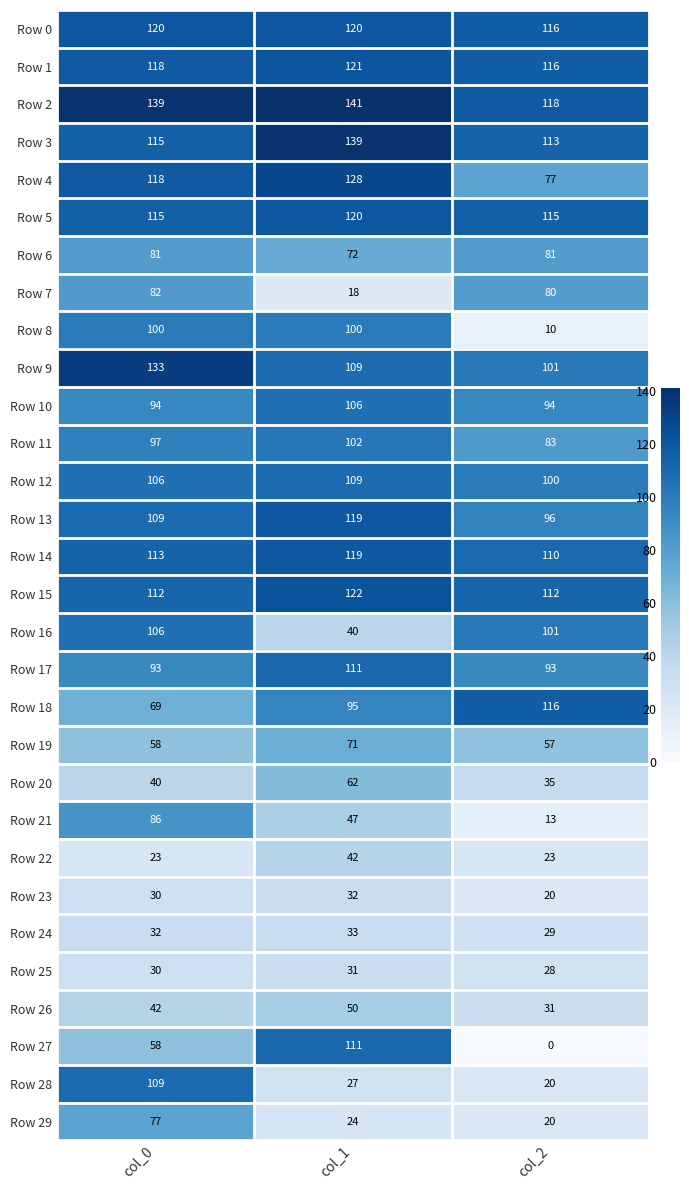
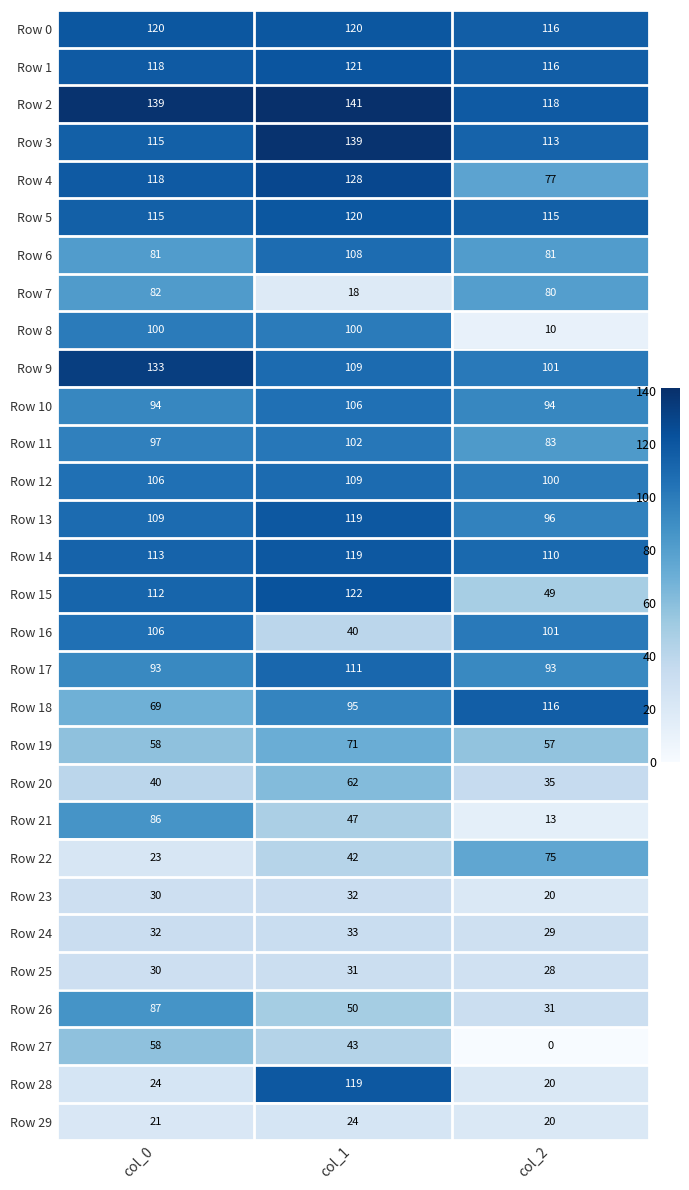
  {
    "Row 0": {
      "col_0": 120,
      "col_1": 120,
      "col_2": 116
    },
    "Row 1": {
      "col_0": 118,
      "col_1": 121,
      "col_2": 116
    },
    "Row 2": {
      "col_0": 139,
      "col_1": 141,
      "col_2": 118
    },
    "Row 3": {
      "col_0": 115,
      "col_1": 139,
      "col_2": 113
    },
    "Row 4": {
      "col_0": 118,
      "col_1": 128,
      "col_2": 77
    },
    "Row 5": {
      "col_0": 115,
      "col_1": 120,
      "col_2": 115
    },
    "Row 6": {
      "col_0": 81,
-     "col_1": 72,
+     "col_1": 108,
      "col_2": 81
    },
    "Row 7": {
      "col_0": 82,
      "col_1": 18,
      "col_2": 80
    },
    "Row 8": {
      "col_0": 100,
      "col_1": 100,
      "col_2": 10
    },
    "Row 9": {
      "col_0": 133,
      "col_1": 109,
      "col_2": 101
    },
    "Row 10": {
      "col_0": 94,
      "col_1": 106,
      "col_2": 94
    },
    "Row 11": {
      "col_0": 97,
      "col_1": 102,
      "col_2": 83
    },
    "Row 12": {
      "col_0": 106,
      "col_1": 109,
      "col_2": 100
    },
    "Row 13": {
      "col_0": 109,
      "col_1": 119,
      "col_2": 96
    },
    "Row 14": {
      "col_0": 113,
      "col_1": 119,
      "col_2": 110
    },
    "Row 15": {
      "col_0": 112,
      "col_1": 122,
-     "col_2": 112
+     "col_2": 49
    },
    "Row 16": {
      "col_0": 106,
      "col_1": 40,
      "col_2": 101
    },
    "Row 17": {
      "col_0": 93,
      "col_1": 111,
      "col_2": 93
    },
    "Row 18": {
      "col_0": 69,
      "col_1": 95,
      "col_2": 116
    },
    "Row 19": {
      "col_0": 58,
      "col_1": 71,
      "col_2": 57
    },
    "Row 20": {
      "col_0": 40,
      "col_1": 62,
      "col_2": 35
    },
    "Row 21": {
      "col_0": 86,
      "col_1": 47,
      "col_2": 13
    },
    "Row 22": {
      "col_0": 23,
      "col_1": 42,
-     "col_2": 23
+     "col_2": 75
    },
    "Row 23": {
      "col_0": 30,
      "col_1": 32,
      "col_2": 20
    },
    "Row 24": {
      "col_0": 32,
      "col_1": 33,
      "col_2": 29
    },
    "Row 25": {
      "col_0": 30,
      "col_1": 31,
      "col_2": 28
    },
    "Row 26": {
-     "col_0": 42,
+     "col_0": 87,
      "col_1": 50,
      "col_2": 31
    },
    "Row 27": {
      "col_0": 58,
-     "col_1": 111,
+     "col_1": 43,
      "col_2": 0
    },
    "Row 28": {
-     "col_0": 109,
-     "col_1": 27,
+     "col_0": 24,
+     "col_1": 119,
      "col_2": 20
    },
    "Row 29": {
-     "col_0": 77,
+     "col_0": 21,
      "col_1": 24,
      "col_2": 20
    }
  }
